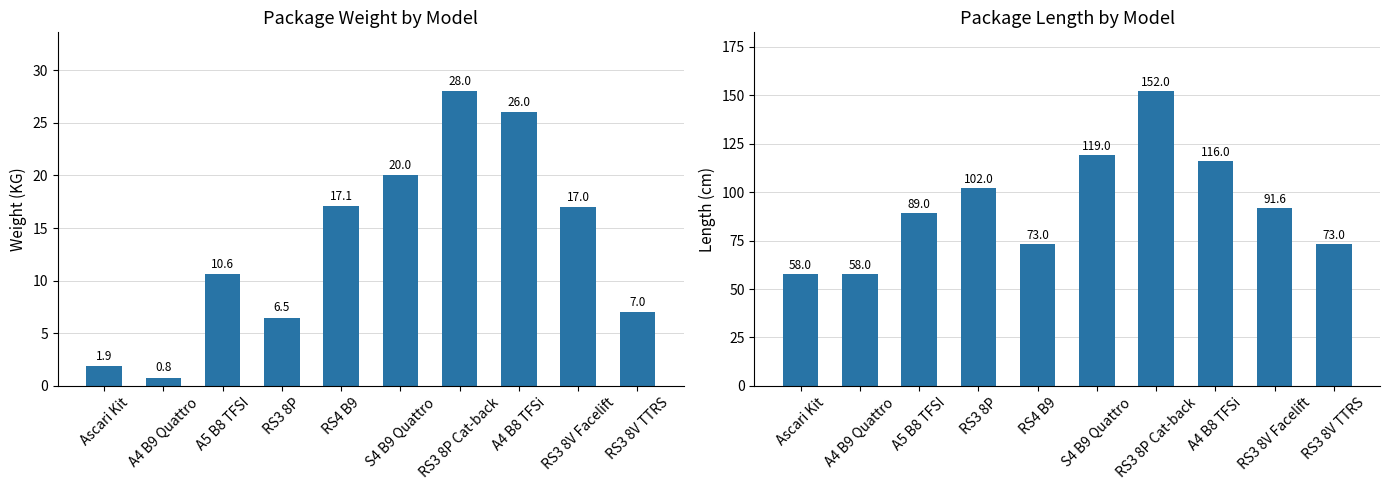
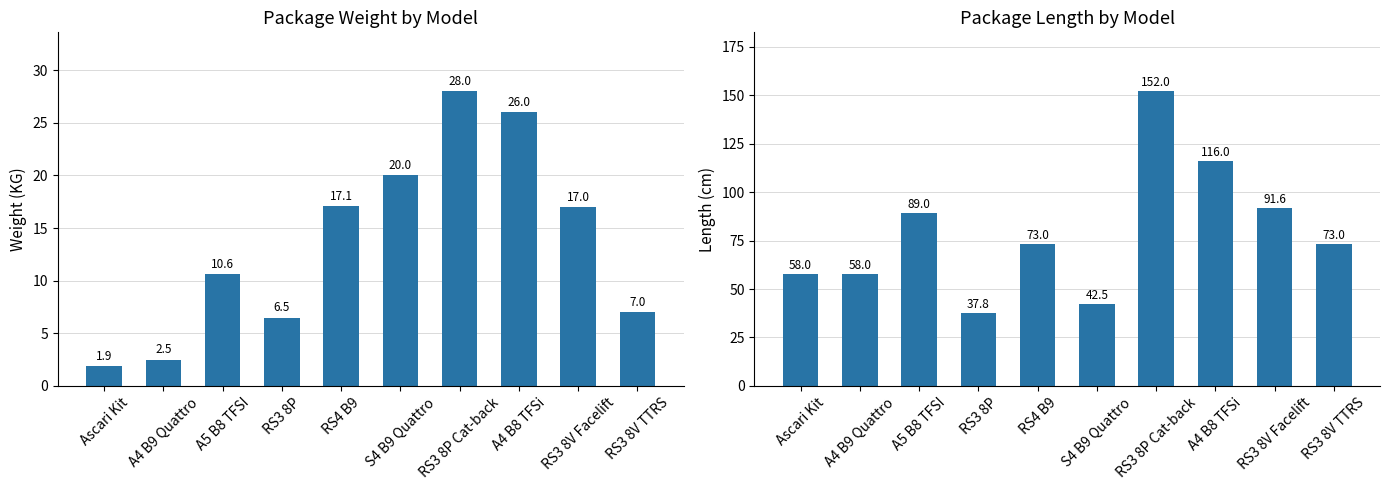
  {
    "Package Weight by Model": {
      "Ascari Kit": 1.9,
-     "A4 B9 Quattro": 0.8,
+     "A4 B9 Quattro": 2.5,
      "A5 B8 TFSI": 10.6,
      "RS3 8P": 6.5,
      "RS4 B9": 17.1,
      "S4 B9 Quattro": 20.0,
      "RS3 8P Cat-back": 28.0,
      "A4 B8 TFSi": 26.0,
      "RS3 8V Facelift": 17.0,
      "RS3 8V TTRS": 7.0
    },
    "Package Length by Model": {
      "Ascari Kit": 58.0,
      "A4 B9 Quattro": 58.0,
      "A5 B8 TFSI": 89.0,
-     "RS3 8P": 102.0,
+     "RS3 8P": 37.8,
      "RS4 B9": 73.0,
-     "S4 B9 Quattro": 119.0,
+     "S4 B9 Quattro": 42.5,
      "RS3 8P Cat-back": 152.0,
      "A4 B8 TFSi": 116.0,
      "RS3 8V Facelift": 91.6,
      "RS3 8V TTRS": 73.0
    }
  }
